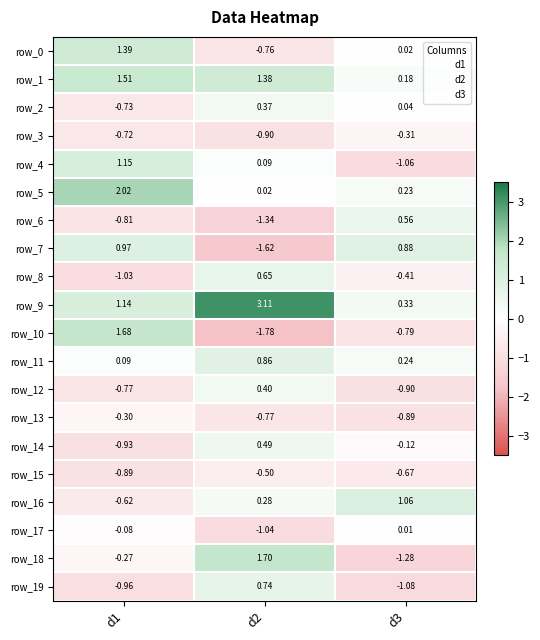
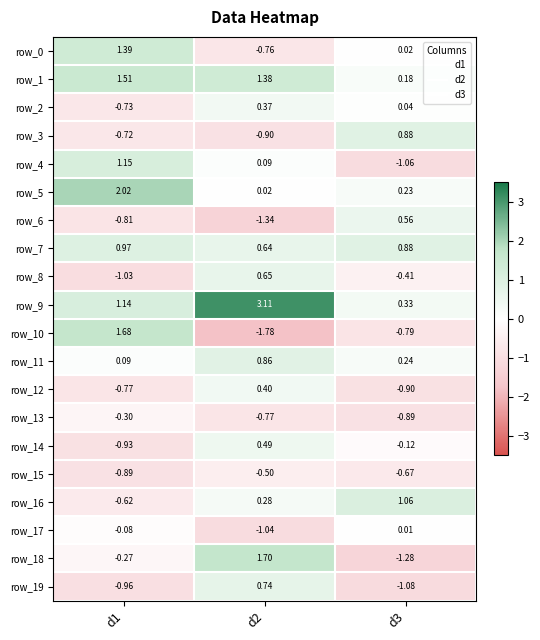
  {
    "row_0": {
      "d1": 1.39,
      "d2": -0.76,
      "d3": 0.02
    },
    "row_1": {
      "d1": 1.51,
      "d2": 1.38,
      "d3": 0.18
    },
    "row_2": {
      "d1": -0.73,
      "d2": 0.37,
      "d3": 0.04
    },
    "row_3": {
      "d1": -0.72,
      "d2": -0.90,
-     "d3": -0.31
+     "d3": 0.88
    },
    "row_4": {
      "d1": 1.15,
      "d2": 0.09,
      "d3": -1.06
    },
    "row_5": {
      "d1": 2.02,
      "d2": 0.02,
      "d3": 0.23
    },
    "row_6": {
      "d1": -0.81,
      "d2": -1.34,
      "d3": 0.56
    },
    "row_7": {
      "d1": 0.97,
-     "d2": -1.62,
+     "d2": 0.64,
      "d3": 0.88
    },
    "row_8": {
      "d1": -1.03,
      "d2": 0.65,
      "d3": -0.41
    },
    "row_9": {
      "d1": 1.14,
      "d2": 3.11,
      "d3": 0.33
    },
    "row_10": {
      "d1": 1.68,
      "d2": -1.78,
      "d3": -0.79
    },
    "row_11": {
      "d1": 0.09,
      "d2": 0.86,
      "d3": 0.24
    },
    "row_12": {
      "d1": -0.77,
      "d2": 0.40,
      "d3": -0.90
    },
    "row_13": {
      "d1": -0.30,
      "d2": -0.77,
      "d3": -0.89
    },
    "row_14": {
      "d1": -0.93,
      "d2": 0.49,
      "d3": -0.12
    },
    "row_15": {
      "d1": -0.89,
      "d2": -0.50,
      "d3": -0.67
    },
    "row_16": {
      "d1": -0.62,
      "d2": 0.28,
      "d3": 1.06
    },
    "row_17": {
      "d1": -0.08,
      "d2": -1.04,
      "d3": 0.01
    },
    "row_18": {
      "d1": -0.27,
      "d2": 1.70,
      "d3": -1.28
    },
    "row_19": {
      "d1": -0.96,
      "d2": 0.74,
      "d3": -1.08
    }
  }
